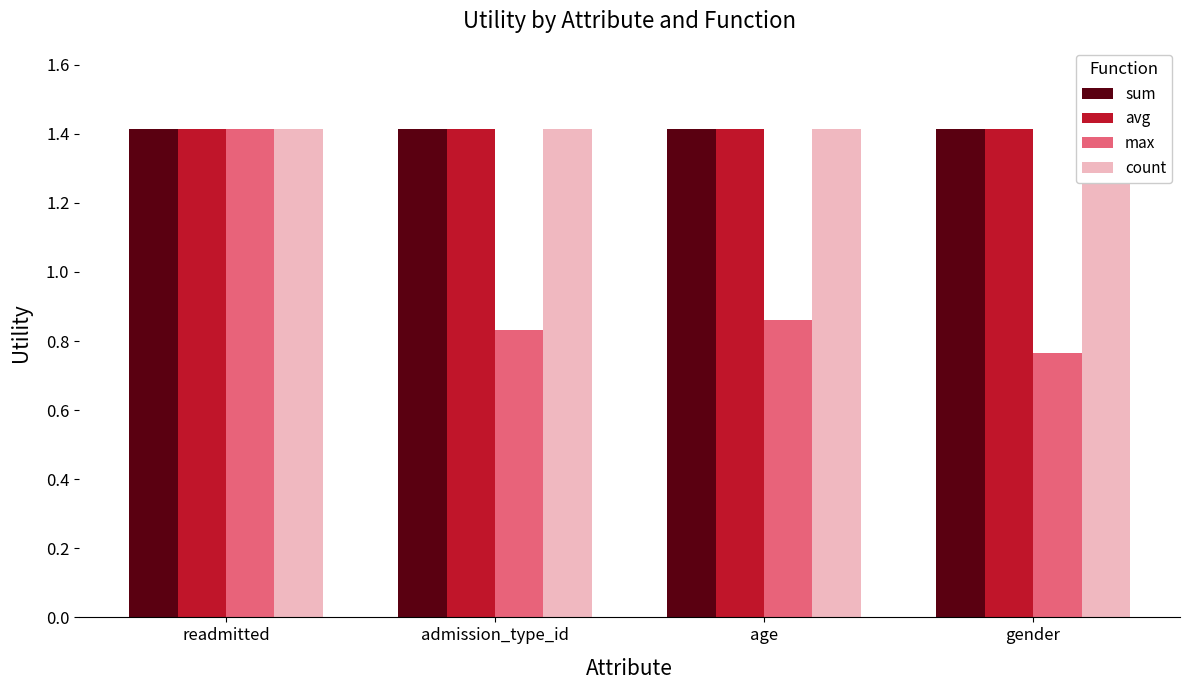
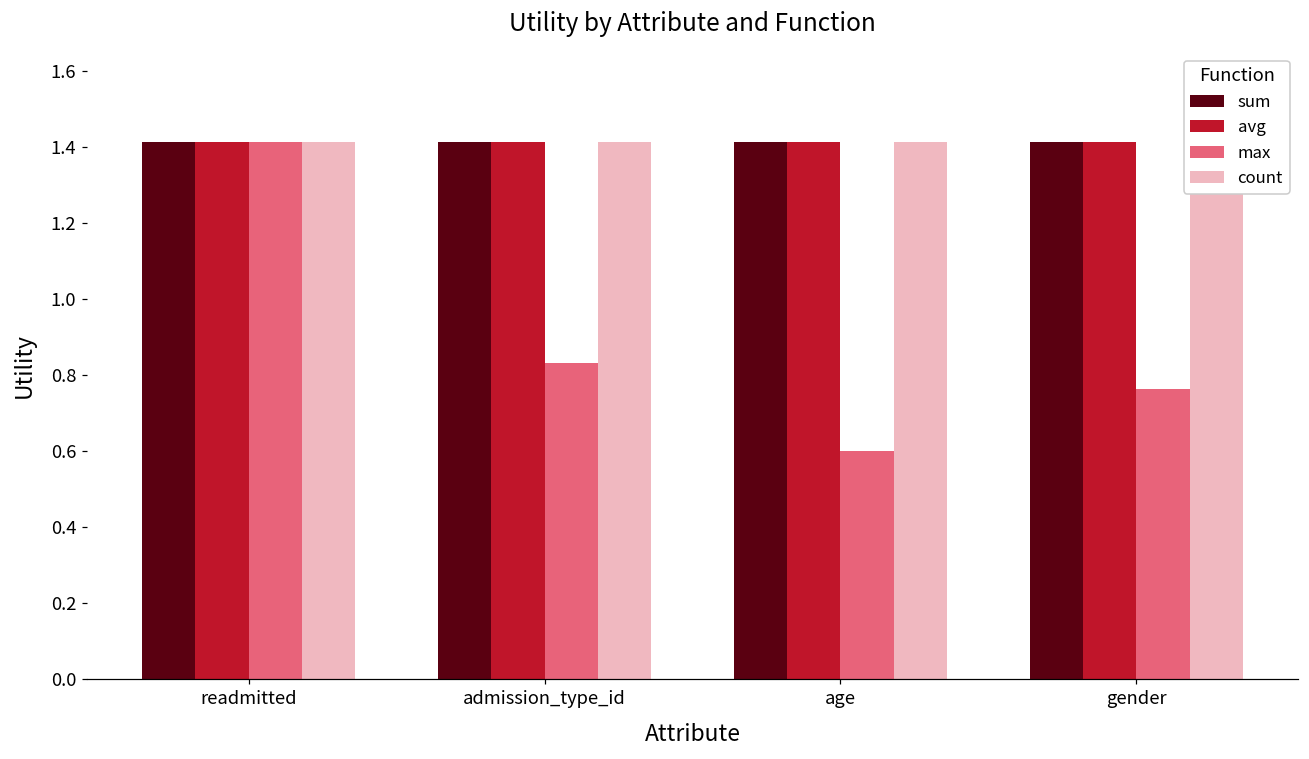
  {
    "sum": {
      "readmitted": 1.41,
      "admission_type_id": 1.41,
      "age": 1.41,
      "gender": 1.41
    },
    "avg": {
      "readmitted": 1.41,
      "admission_type_id": 1.41,
      "age": 1.41,
      "gender": 1.41
    },
    "max": {
      "readmitted": 1.41,
      "admission_type_id": 0.83,
-     "age": 0.86,
+     "age": 0.60,
      "gender": 0.76
    },
    "count": {
      "readmitted": 1.41,
      "admission_type_id": 1.41,
      "age": 1.41
    }
  }
